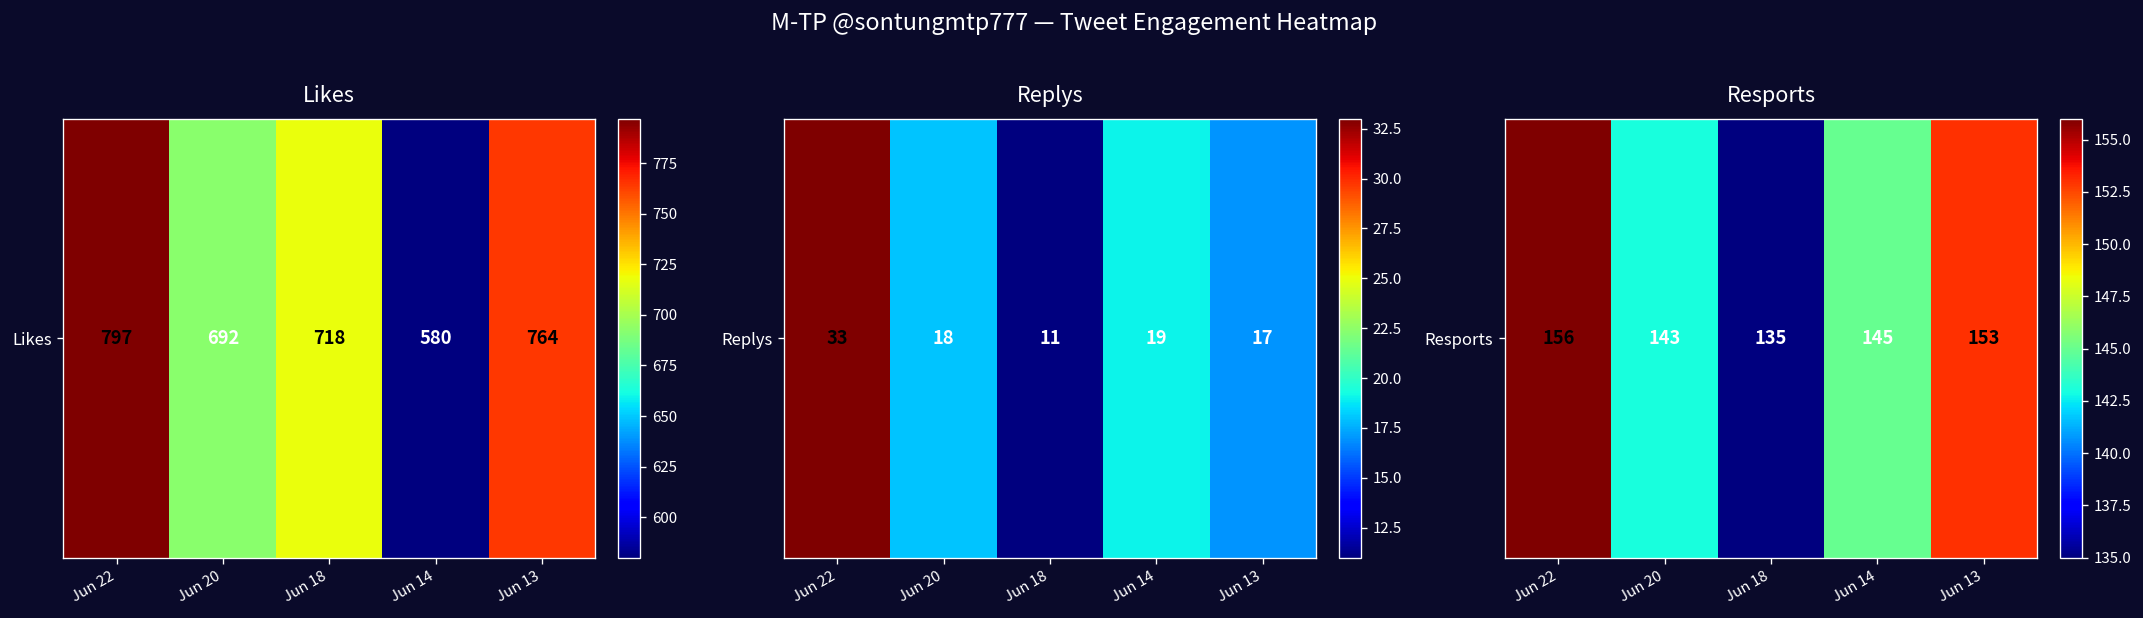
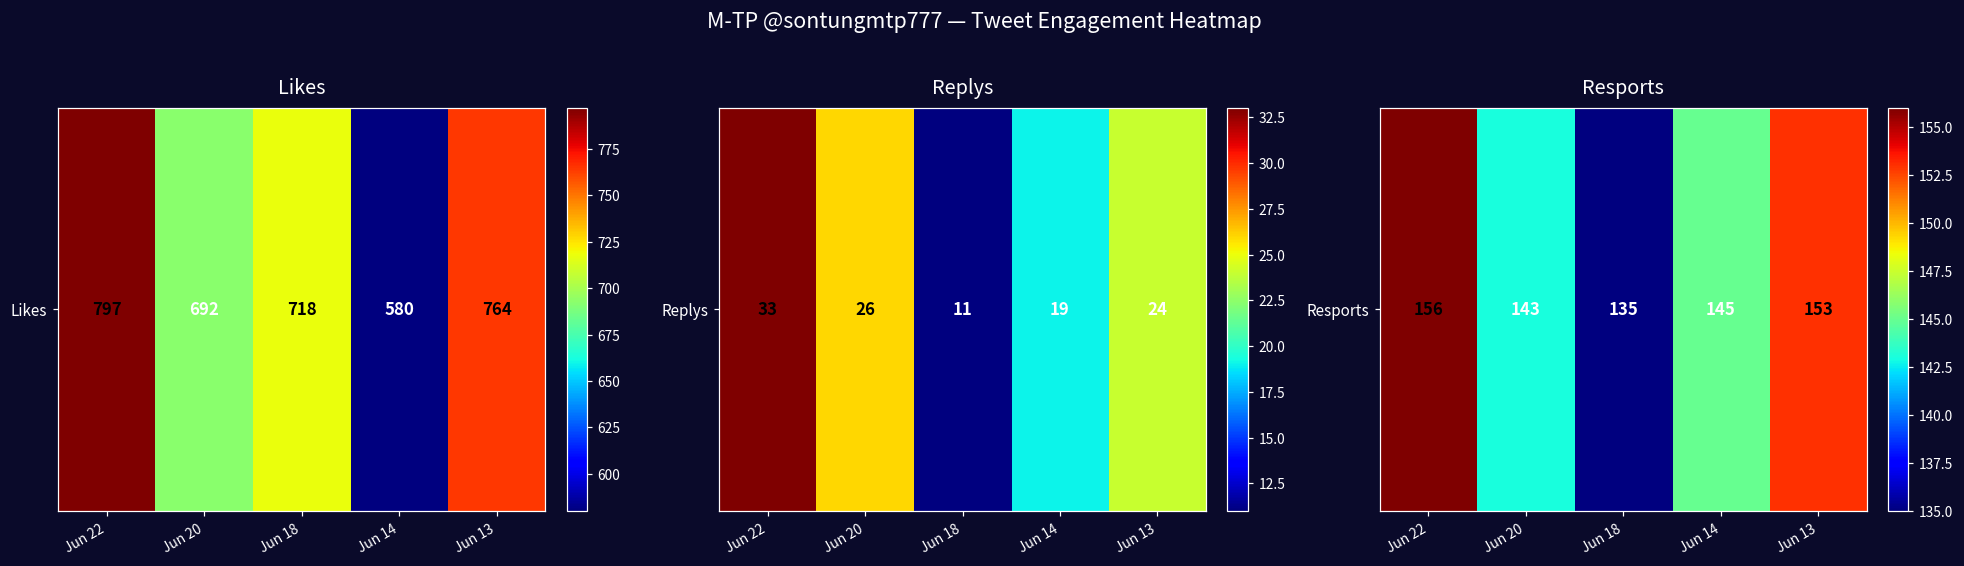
  {
    "Likes": {
      "Likes": {
        "Jun 22": 797,
        "Jun 20": 692,
        "Jun 18": 718,
        "Jun 14": 580,
        "Jun 13": 764
      }
    },
    "Replys": {
      "Replys": {
        "Jun 22": 33,
-       "Jun 20": 18,
+       "Jun 20": 26,
        "Jun 18": 11,
        "Jun 14": 19,
-       "Jun 13": 17
+       "Jun 13": 24
      }
    },
    "Resports": {
      "Resports": {
        "Jun 22": 156,
        "Jun 20": 143,
        "Jun 18": 135,
        "Jun 14": 145,
        "Jun 13": 153
      }
    }
  }
